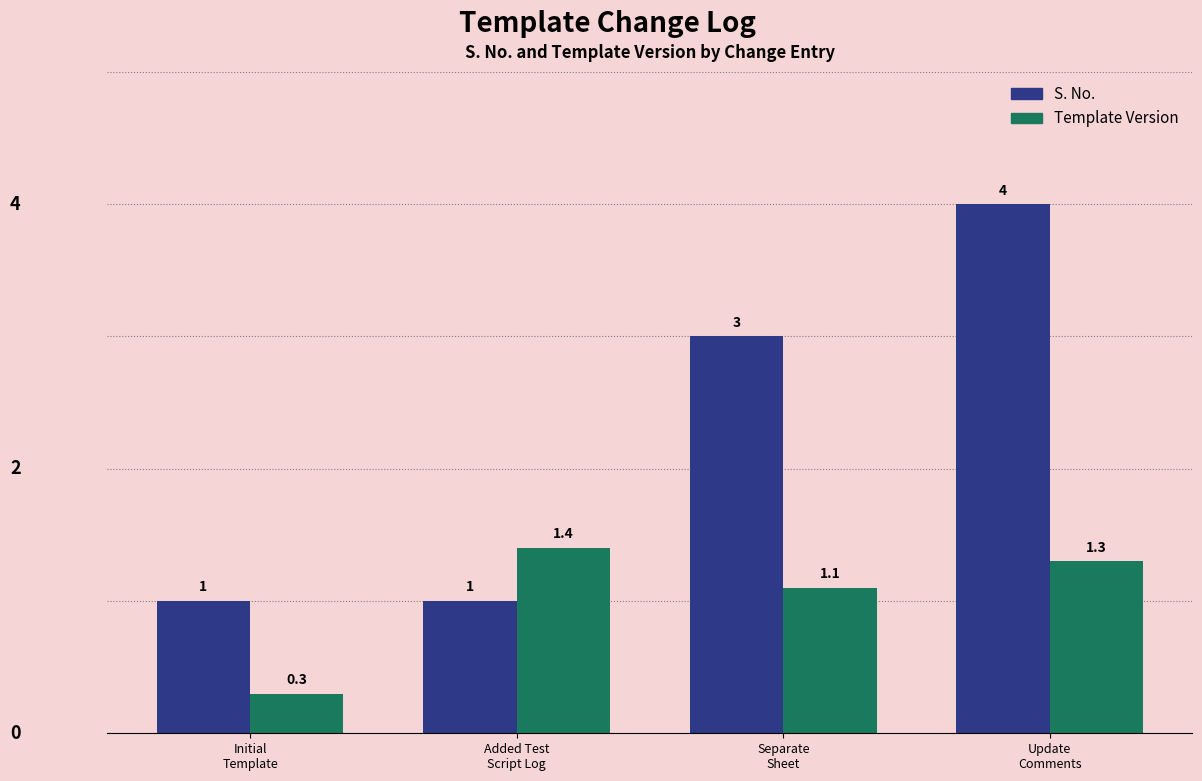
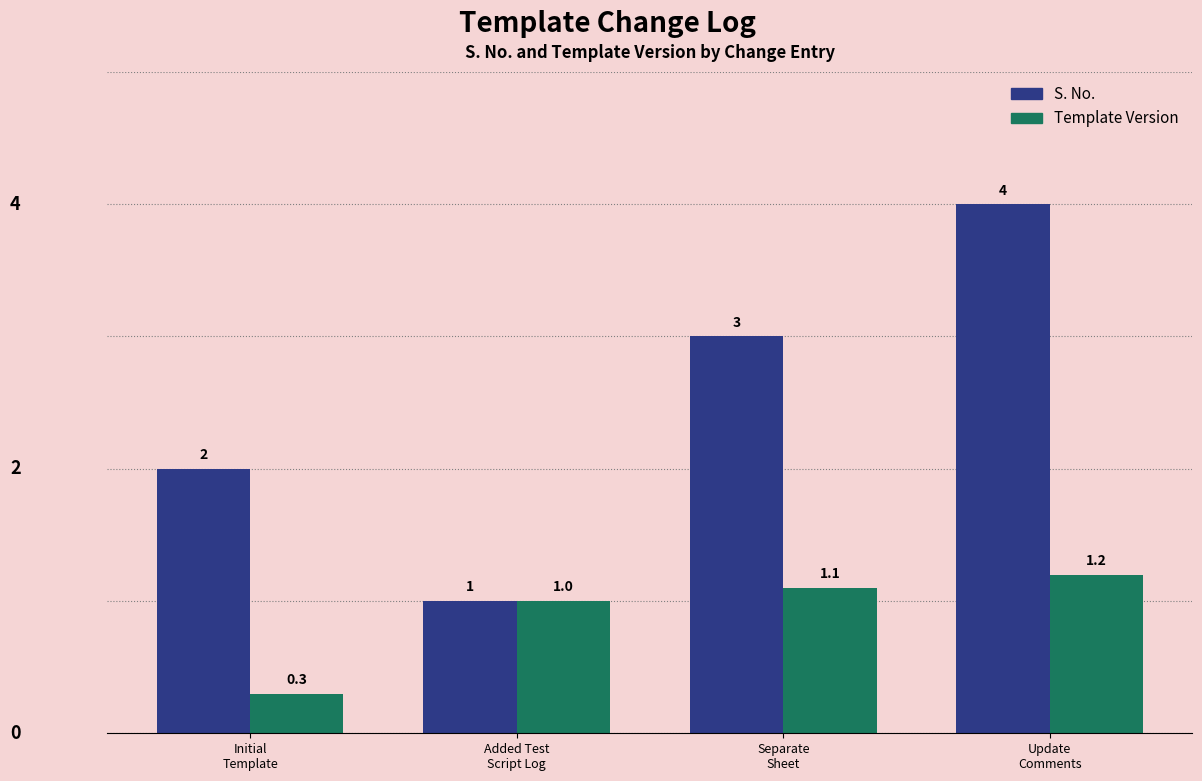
  {
    "S. No.": {
-     "Initial Template": 1,
+     "Initial Template": 2,
      "Added Test Script Log": 1,
      "Separate Sheet": 3,
      "Update Comments": 4
    },
    "Template Version": {
      "Initial Template": 0.3,
-     "Added Test Script Log": 1.4,
+     "Added Test Script Log": 1.0,
      "Separate Sheet": 1.1,
-     "Update Comments": 1.3
+     "Update Comments": 1.2
    }
  }
